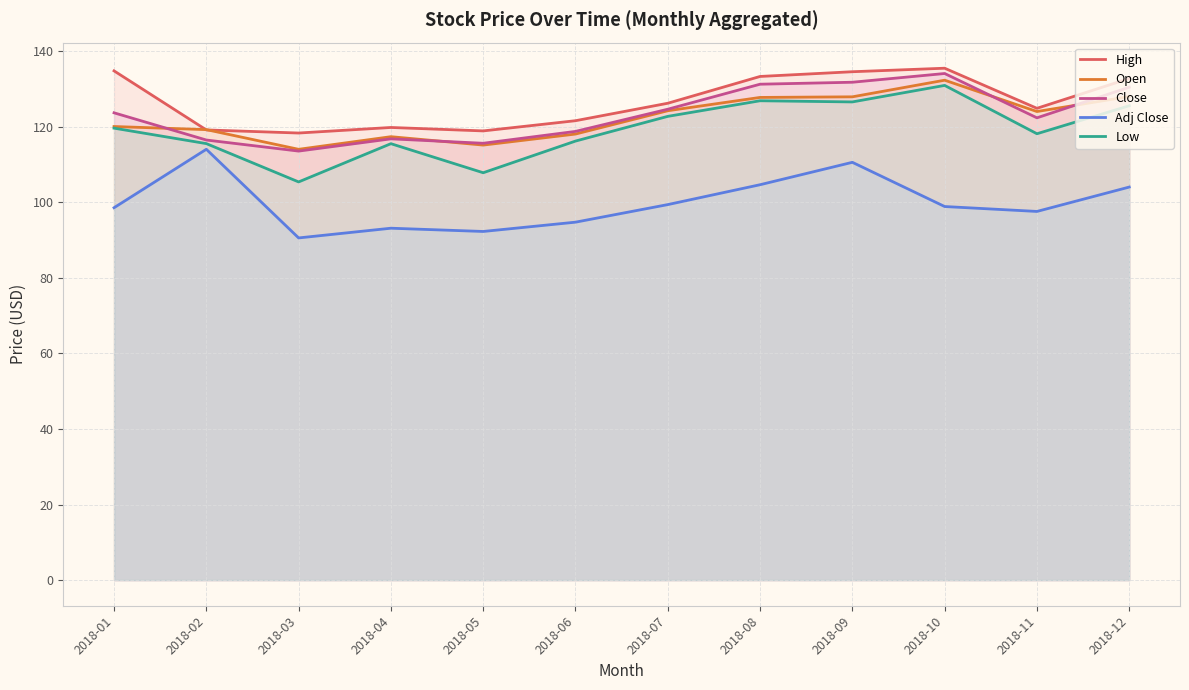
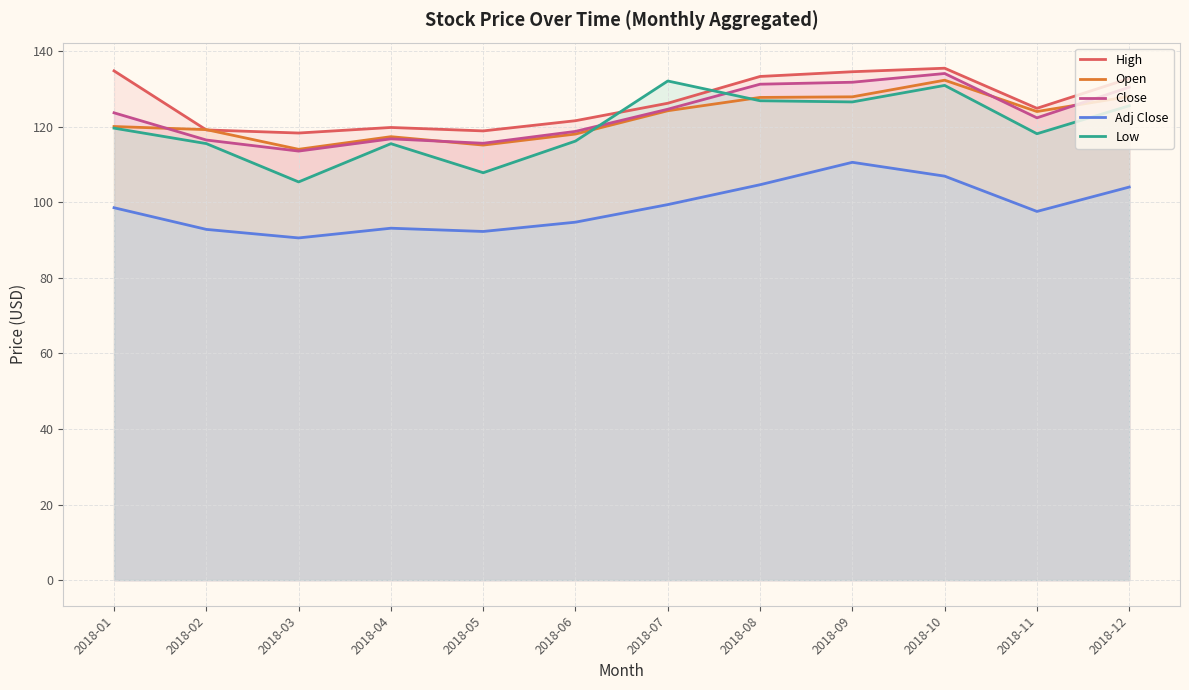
  {
    "Adj Close": {
      "2018-01": 99,
-     "2018-02": 114,
+     "2018-02": 93,
      "2018-03": 91,
      "2018-04": 93,
      "2018-05": 92,
      "2018-06": 95,
      "2018-07": 99,
      "2018-08": 105,
      "2018-09": 111,
-     "2018-10": 99,
+     "2018-10": 107,
      "2018-11": 98,
      "2018-12": 104
    },
    "Low": {
      "2018-02": 116,
      "2018-03": 105,
      "2018-04": 116,
      "2018-05": 108,
      "2018-06": 116,
-     "2018-07": 123,
+     "2018-07": 132,
      "2018-08": 127,
      "2018-09": 127,
      "2018-10": 131,
      "2018-11": 118
    }
  }
